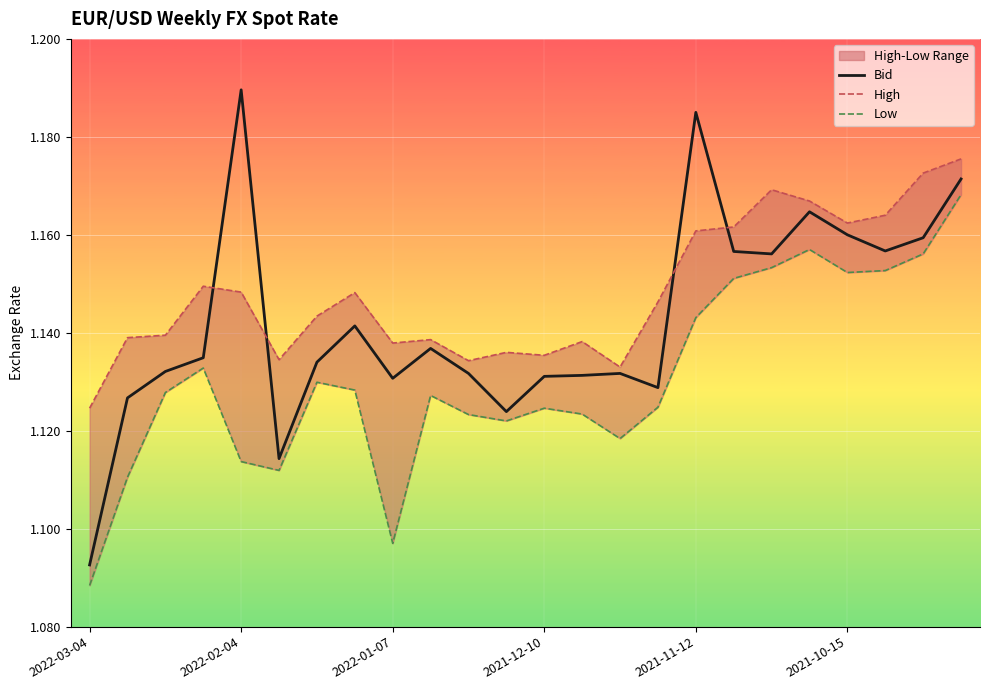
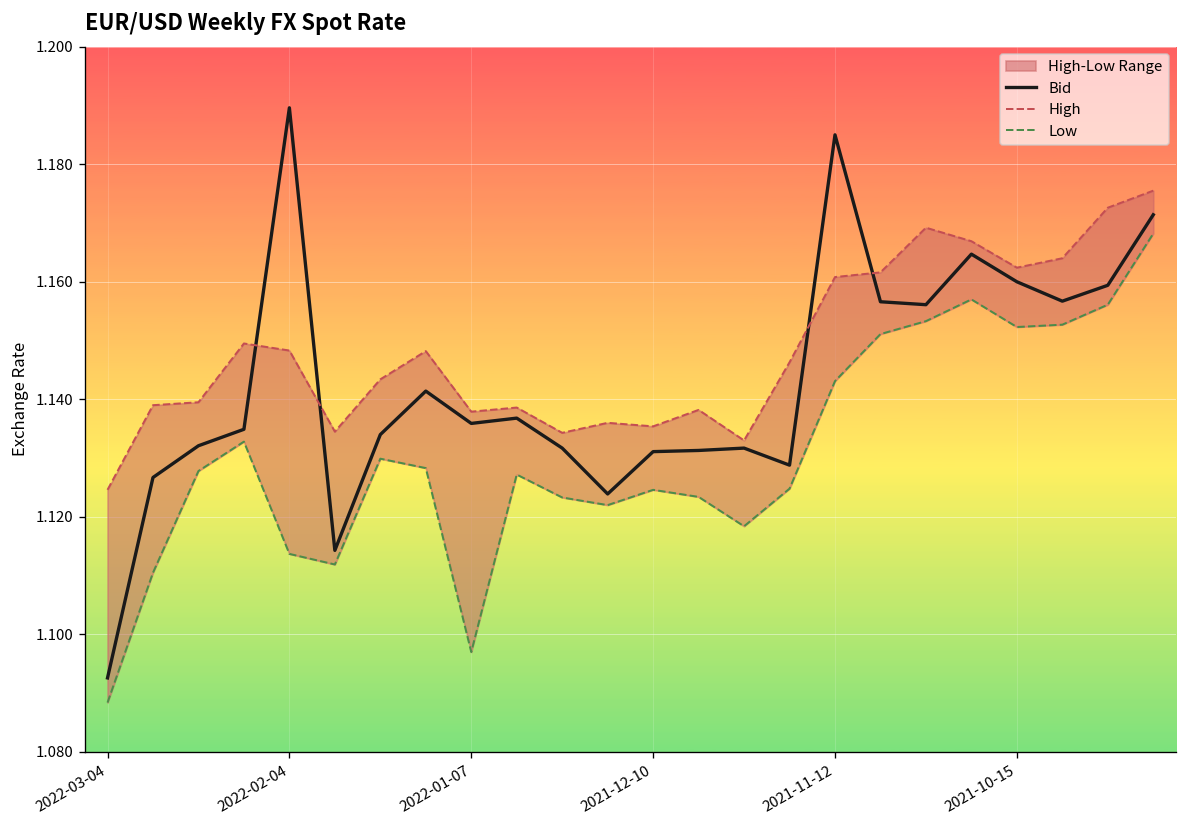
  {
    "Bid": {
      "2022-03-04": 1.093,
      "2022-02-04": 1.190,
-     "2022-01-07": 1.131,
+     "2022-01-07": 1.136,
      "2021-12-10": 1.131,
      "2021-11-12": 1.185,
      "2021-10-15": 1.160
    },
    "High-Low Range": {
      "2022-03-04": 1.125,
      "2022-02-04": 1.148,
      "2022-01-07": 1.138,
      "2021-12-10": 1.135,
      "2021-11-12": 1.161,
      "2021-10-15": 1.162
    },
    "Low": {
      "2022-03-04": 1.088,
      "2022-02-04": 1.114,
      "2022-01-07": 1.097,
      "2021-12-10": 1.125,
      "2021-11-12": 1.143,
      "2021-10-15": 1.152
    }
  }
